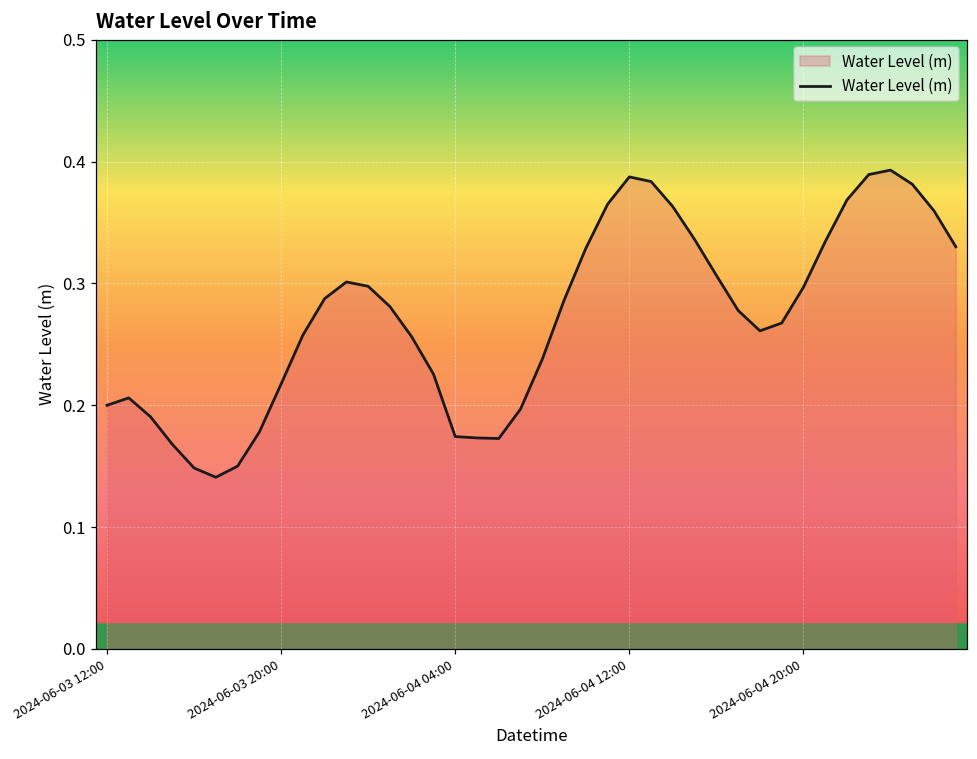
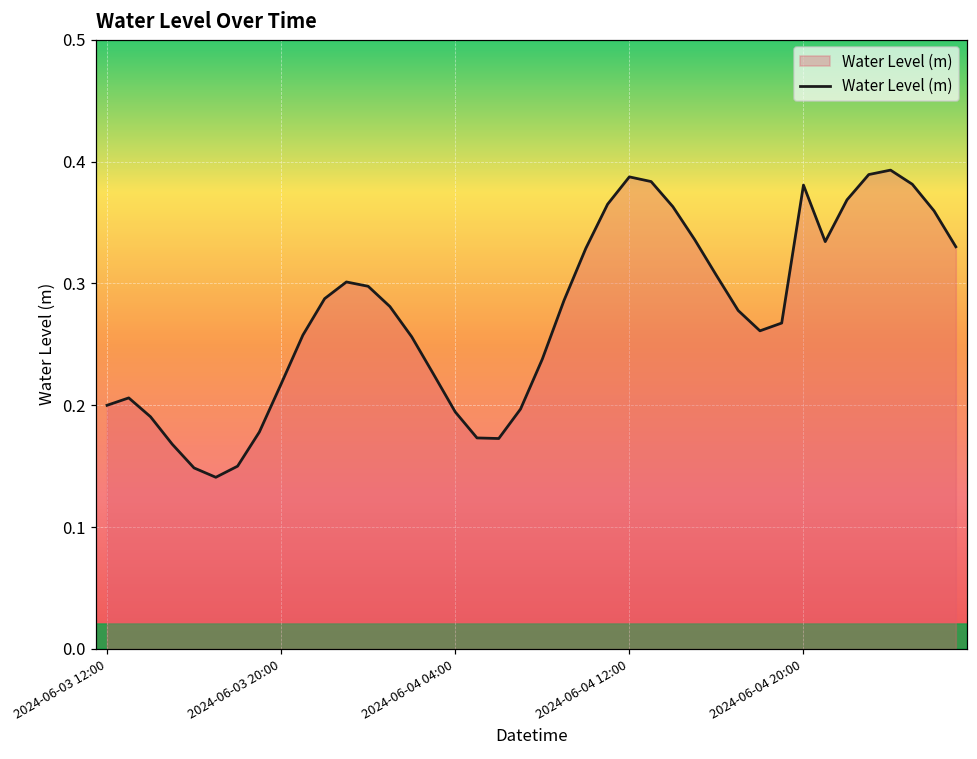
  {
    "2024-06-03 12:00": 0.200,
    "2024-06-03 20:00": 0.217,
-   "2024-06-04 04:00": 0.174,
+   "2024-06-04 04:00": 0.194,
    "2024-06-04 12:00": 0.387,
-   "2024-06-04 20:00": 0.297
+   "2024-06-04 20:00": 0.381
  }
